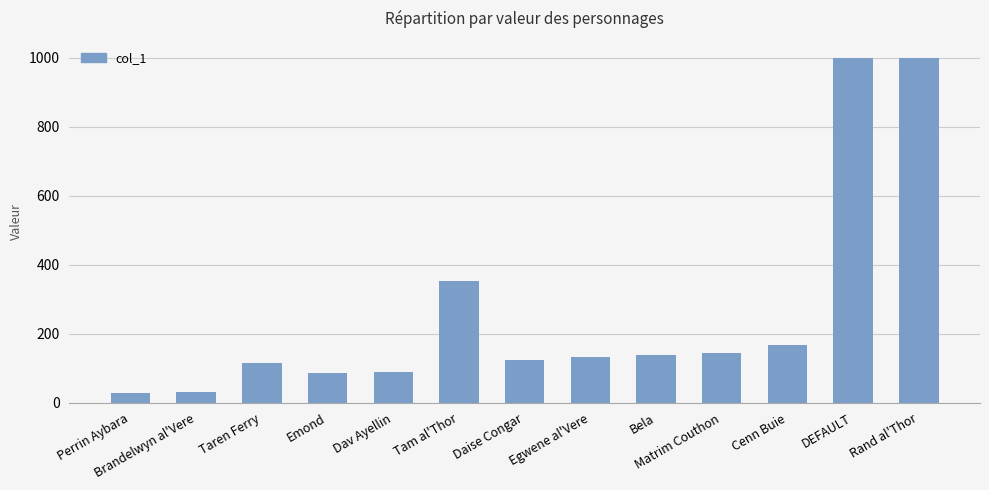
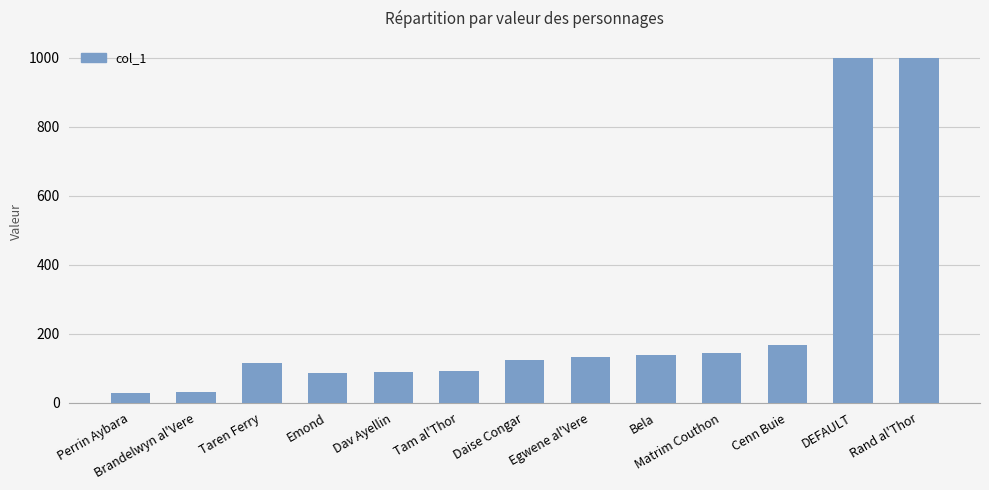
  {
    "Perrin Aybara": 30,
    "Brandelwyn al'Vere": 30,
    "Taren Ferry": 120,
    "Emond": 90,
    "Dav Ayellin": 90,
-   "Tam al'Thor": 350,
+   "Tam al'Thor": 90,
    "Daise Congar": 120,
    "Egwene al'Vere": 130,
    "Bela": 140,
    "Matrim Couthon": 150,
    "Cenn Buie": 170,
    "DEFAULT": 1000,
    "Rand al'Thor": 1000
  }
